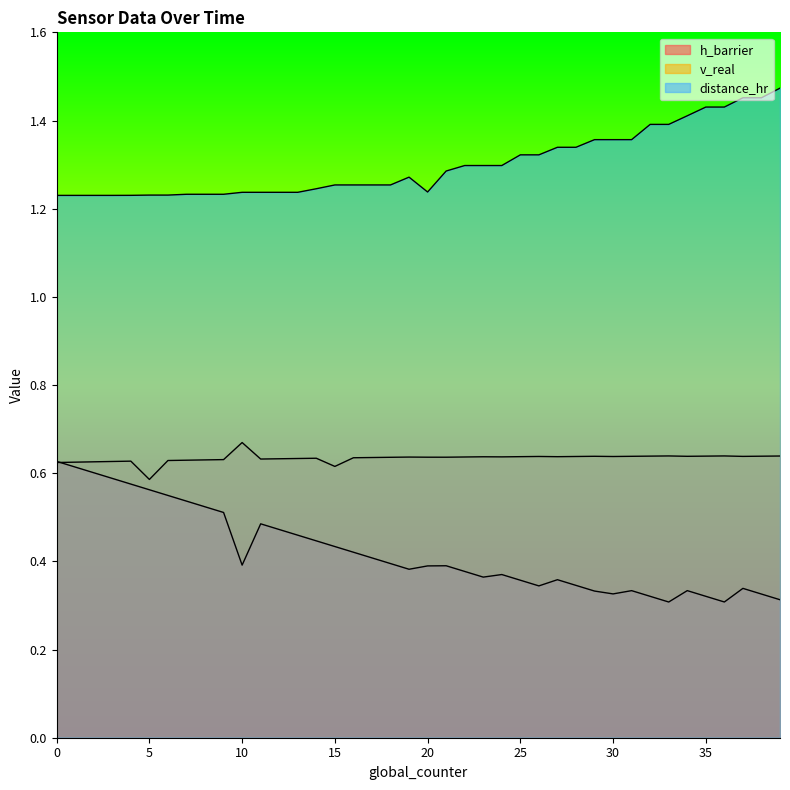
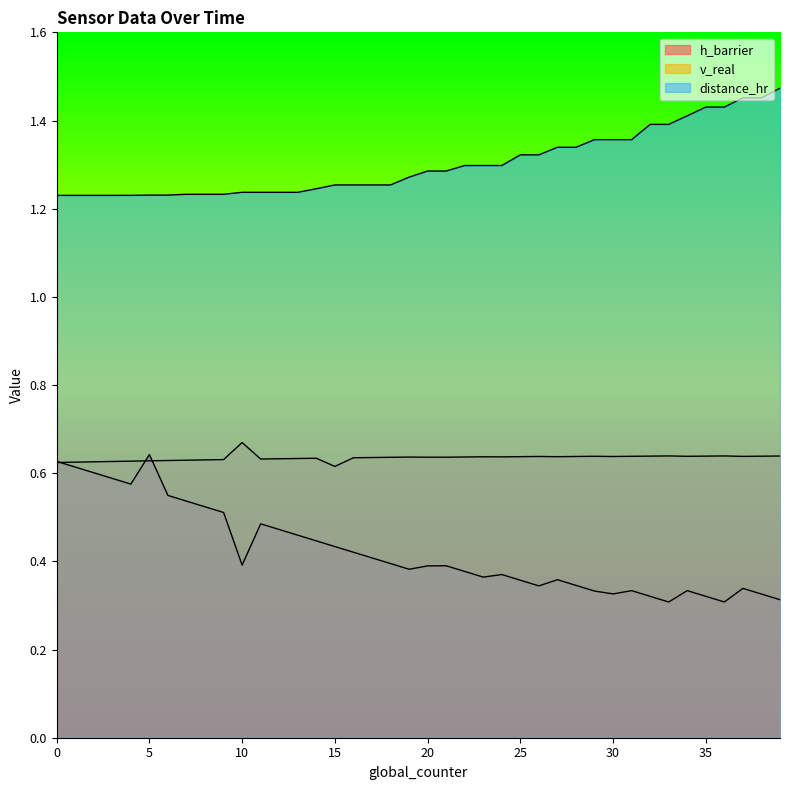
  {
    "h_barrier": {
-     "5": 0.56,
+     "5": 0.64,
      "10": 0.39,
      "15": 0.43,
      "20": 0.39,
      "25": 0.36,
      "30": 0.33,
      "35": 0.32
    },
    "v_real": {
-     "5": 0.59,
+     "5": 0.63,
      "10": 0.67,
      "15": 0.62,
      "20": 0.64,
      "25": 0.64,
      "30": 0.64,
      "35": 0.64
    },
    "distance_hr": {
      "0": 1.23,
      "5": 1.23,
      "10": 1.24,
      "15": 1.25,
-     "20": 1.24,
+     "20": 1.29,
      "25": 1.32,
      "30": 1.36,
      "35": 1.43
    }
  }
